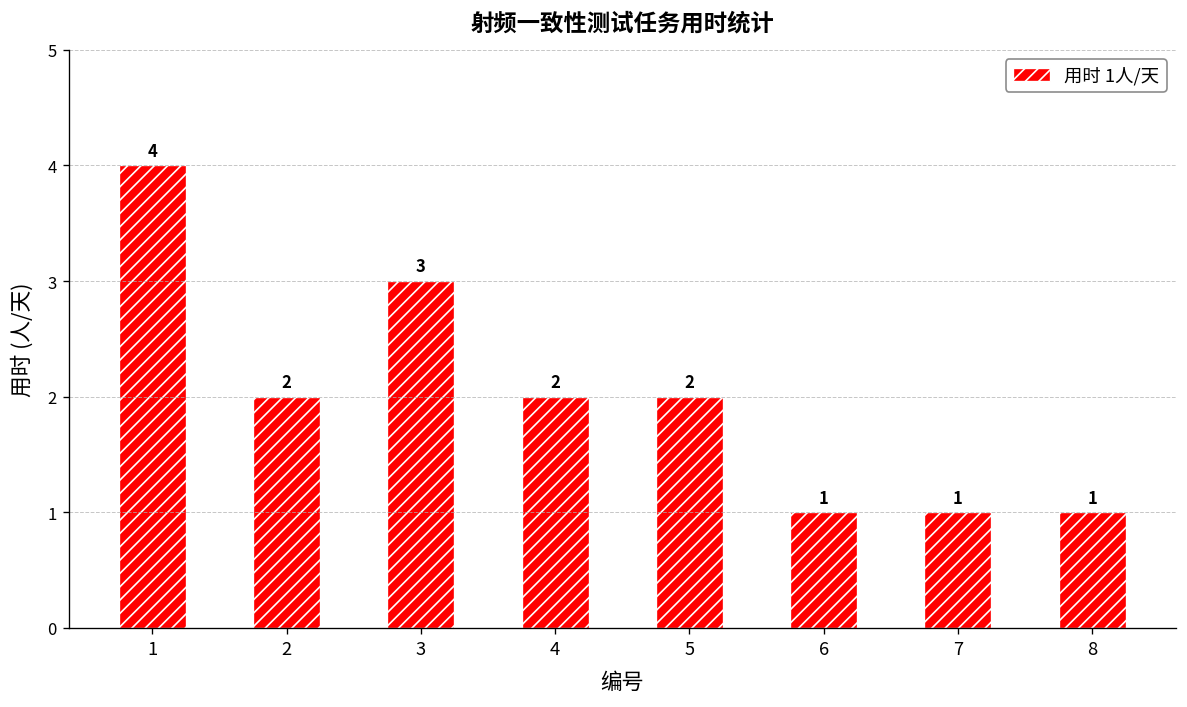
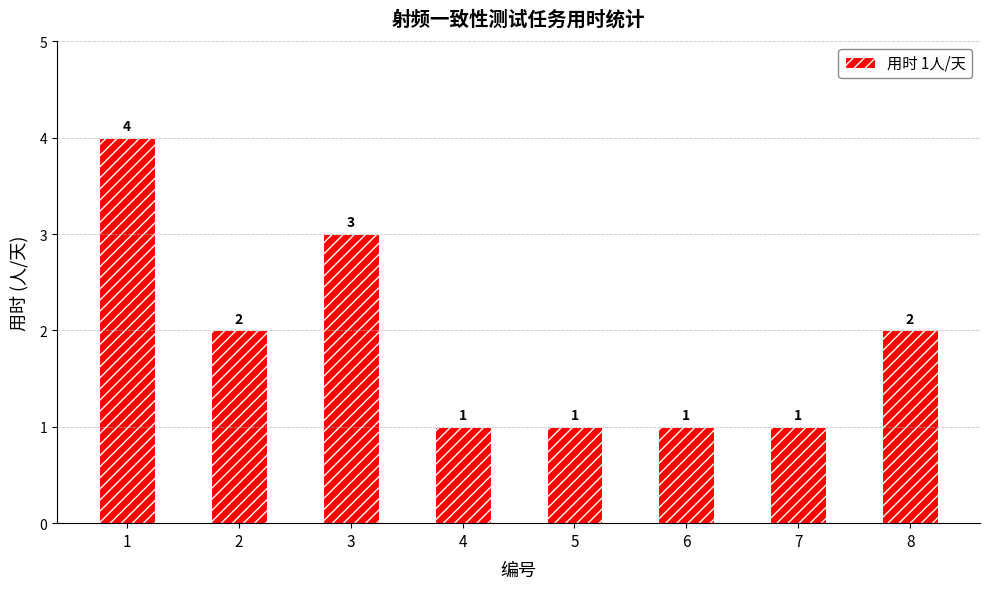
  {
    "1": 4,
    "2": 2,
    "3": 3,
-   "4": 2,
-   "5": 2,
+   "4": 1,
+   "5": 1,
    "6": 1,
    "7": 1,
-   "8": 1
+   "8": 2
  }
